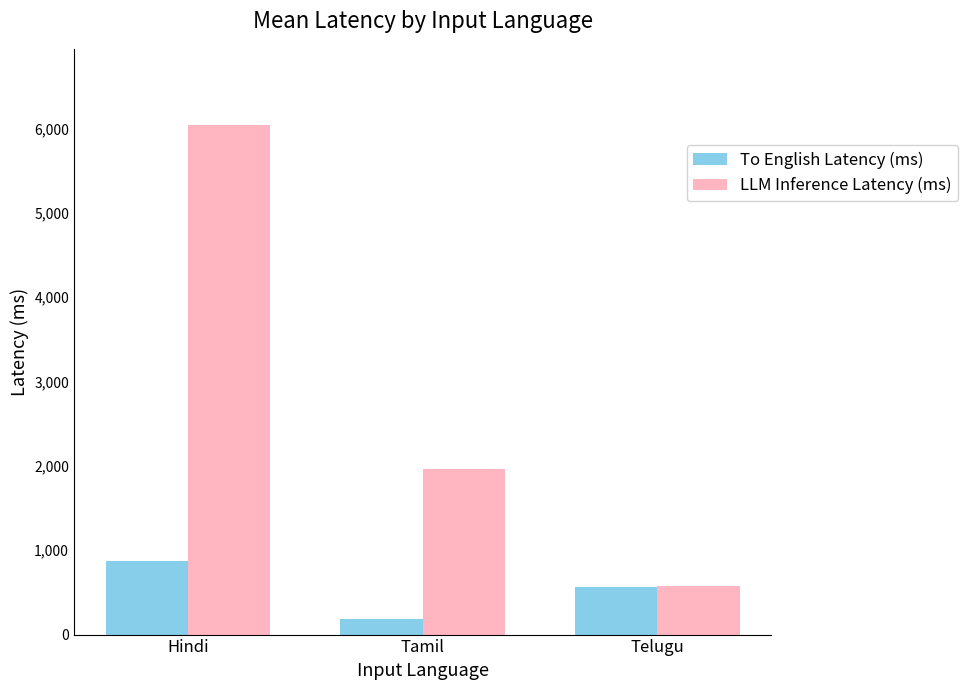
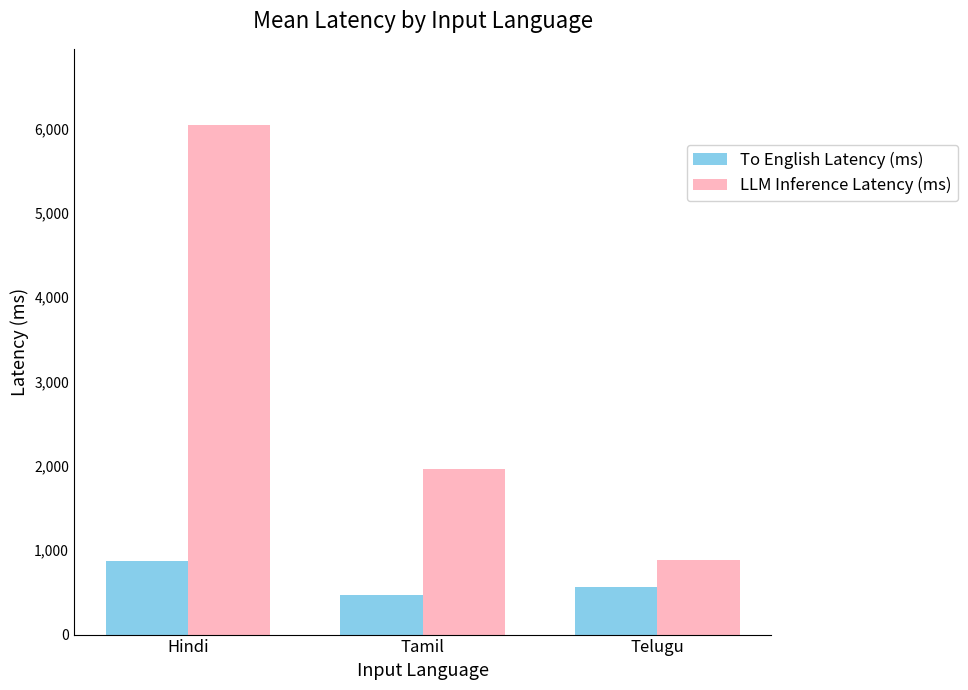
  {
    "To English Latency (ms)": {
      "Hindi": "900",
-     "Tamil": "200",
+     "Tamil": "500",
      "Telugu": "600"
    },
    "LLM Inference Latency (ms)": {
      "Hindi": "6,000",
      "Tamil": "2,000",
-     "Telugu": "600"
+     "Telugu": "900"
    }
  }
